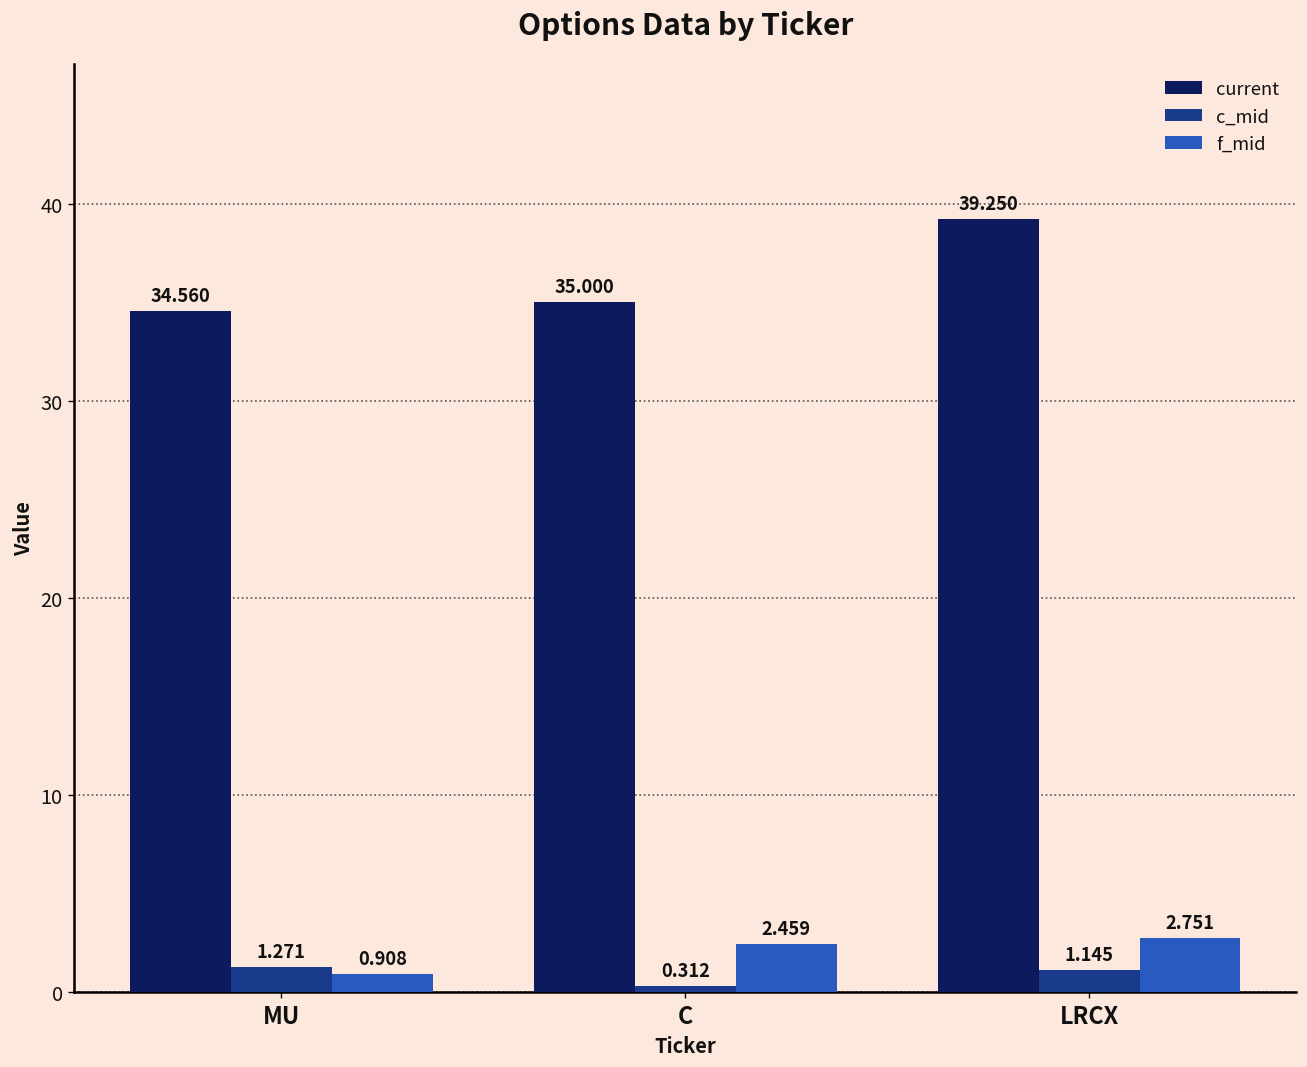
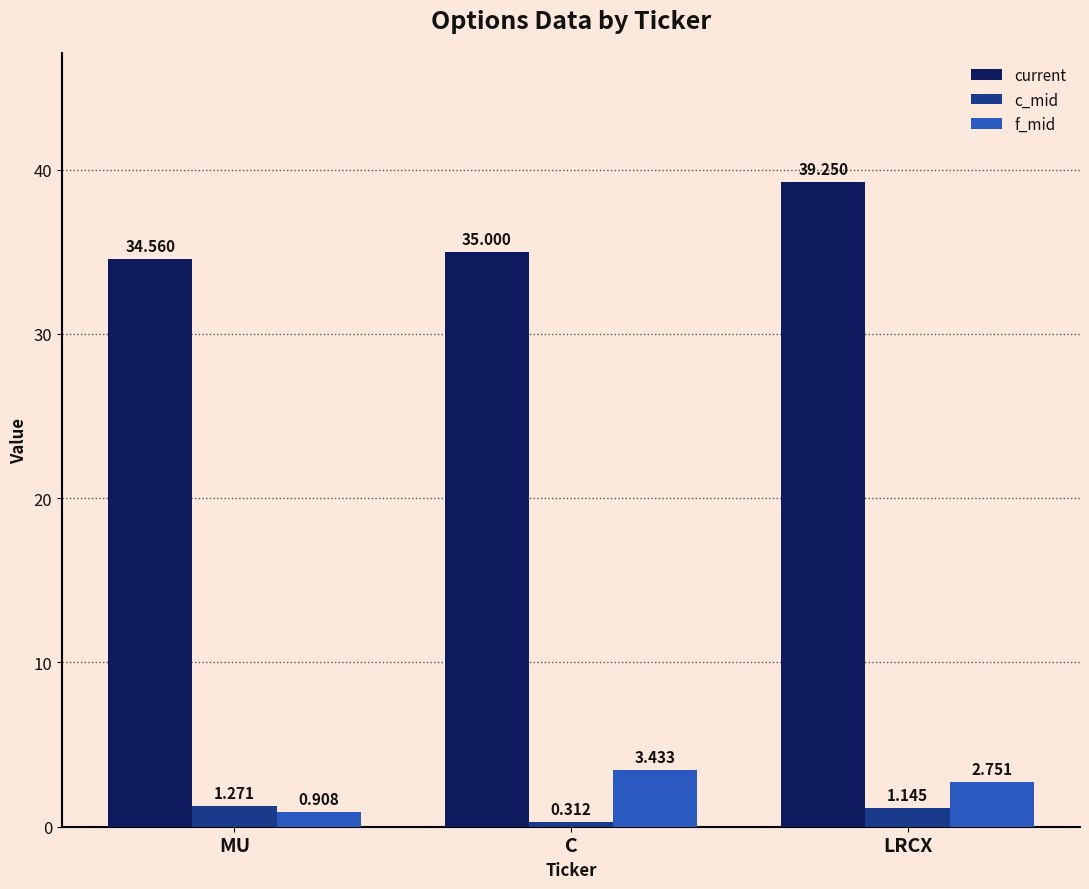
  {
    "f_mid": {
      "MU": 0.908,
-     "C": 2.459,
+     "C": 3.433,
      "LRCX": 2.751
    }
  }
